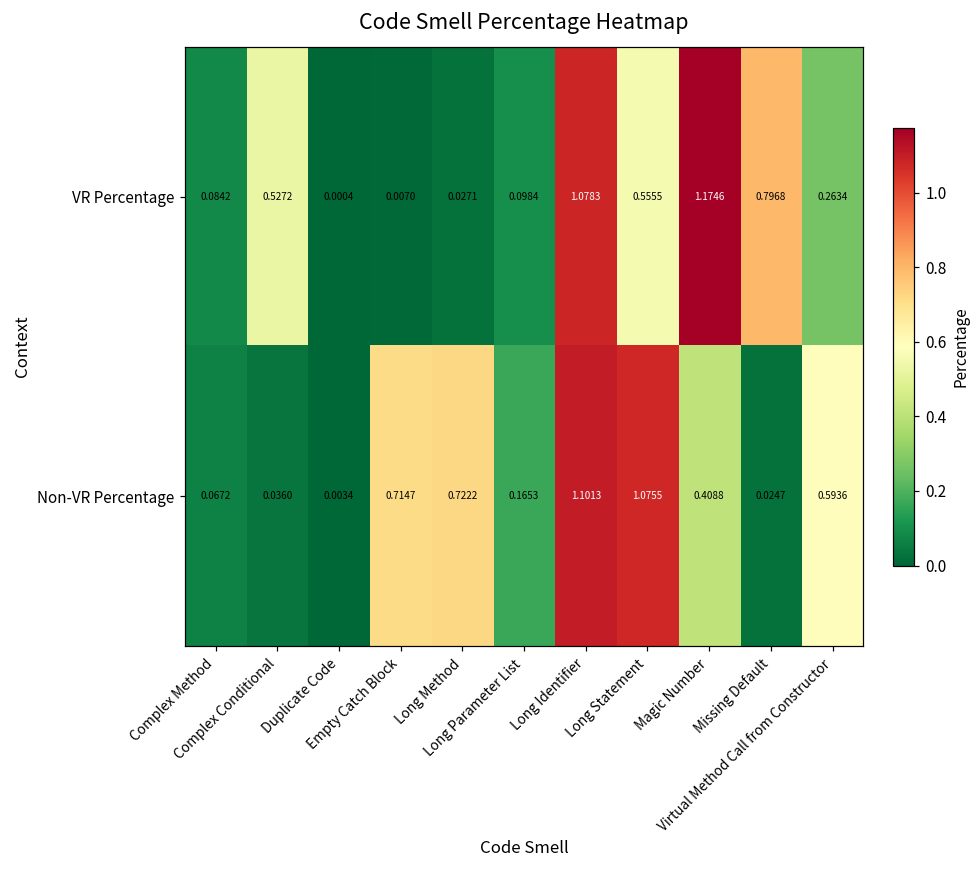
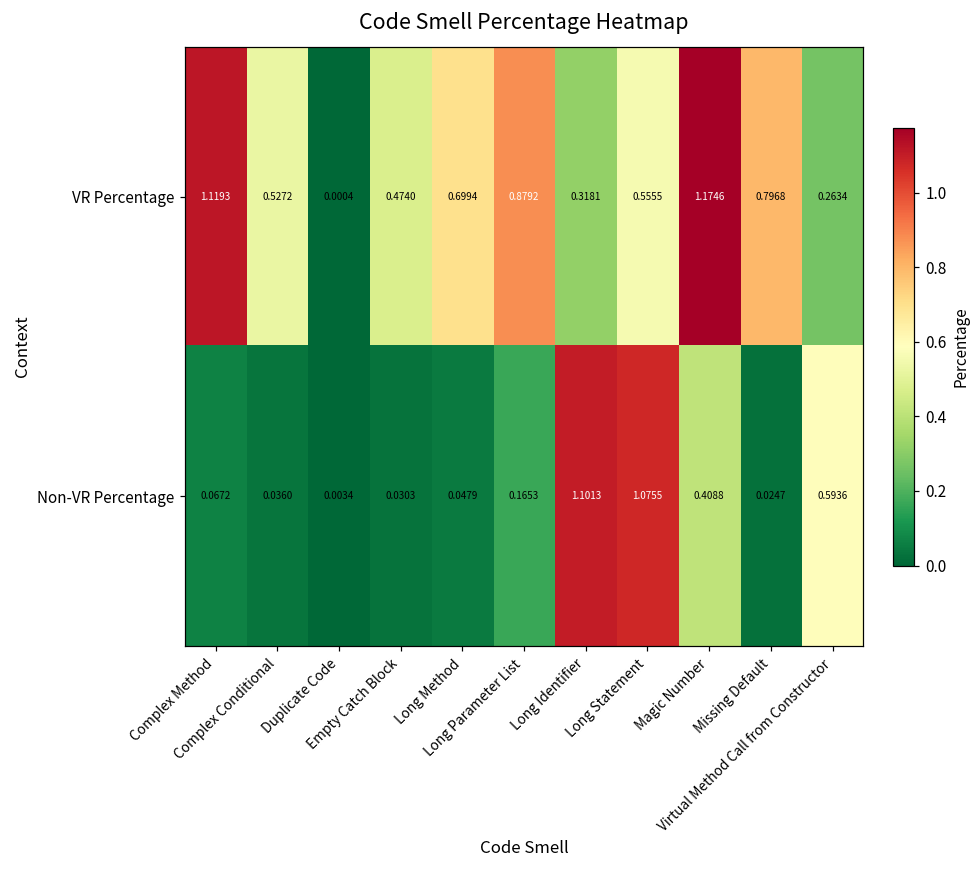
  {
    "VR Percentage": {
-     "Complex Method": 0.0842,
+     "Complex Method": 1.1193,
      "Complex Conditional": 0.5272,
      "Duplicate Code": 0.0004,
-     "Empty Catch Block": 0.0070,
-     "Long Method": 0.0271,
-     "Long Parameter List": 0.0984,
-     "Long Identifier": 1.0783,
+     "Empty Catch Block": 0.4740,
+     "Long Method": 0.6994,
+     "Long Parameter List": 0.8792,
+     "Long Identifier": 0.3181,
      "Long Statement": 0.5555,
      "Magic Number": 1.1746,
      "Missing Default": 0.7968,
      "Virtual Method Call from Constructor": 0.2634
    },
    "Non-VR Percentage": {
      "Complex Method": 0.0672,
      "Complex Conditional": 0.0360,
      "Duplicate Code": 0.0034,
-     "Empty Catch Block": 0.7147,
-     "Long Method": 0.7222,
+     "Empty Catch Block": 0.0303,
+     "Long Method": 0.0479,
      "Long Parameter List": 0.1653,
      "Long Identifier": 1.1013,
      "Long Statement": 1.0755,
      "Magic Number": 0.4088,
      "Missing Default": 0.0247,
      "Virtual Method Call from Constructor": 0.5936
    }
  }
